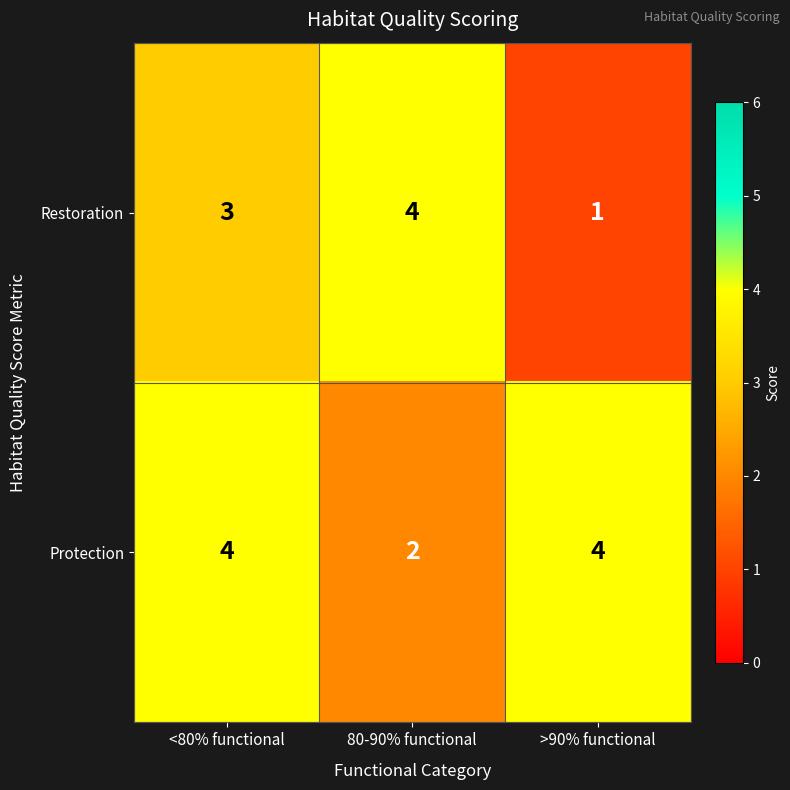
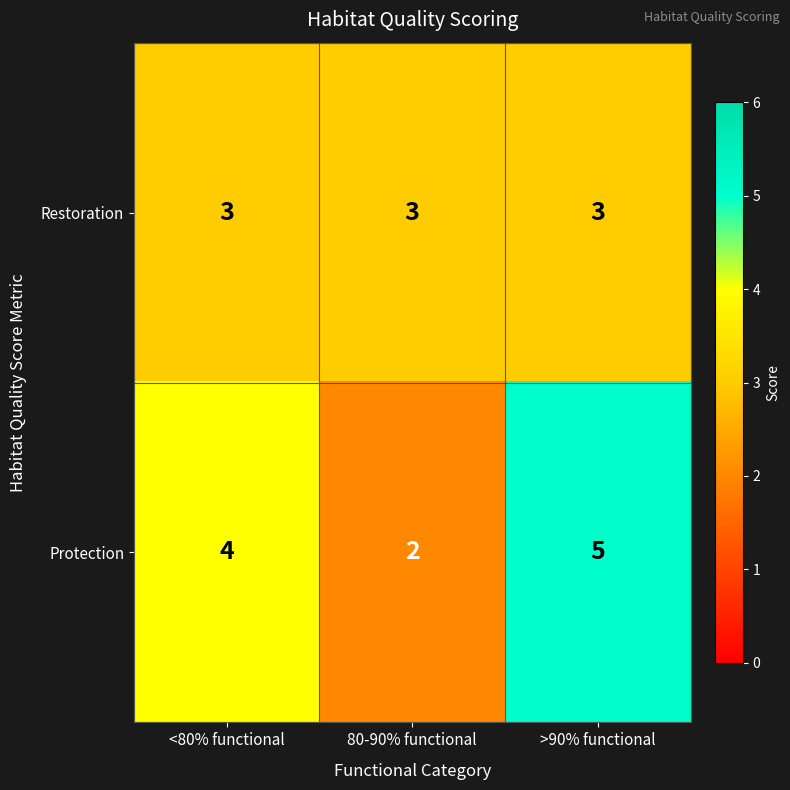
  {
    "Restoration": {
      "<80% functional": 3,
-     "80-90% functional": 4,
-     ">90% functional": 1
+     "80-90% functional": 3,
+     ">90% functional": 3
    },
    "Protection": {
      "<80% functional": 4,
      "80-90% functional": 2,
-     ">90% functional": 4
+     ">90% functional": 5
    }
  }
